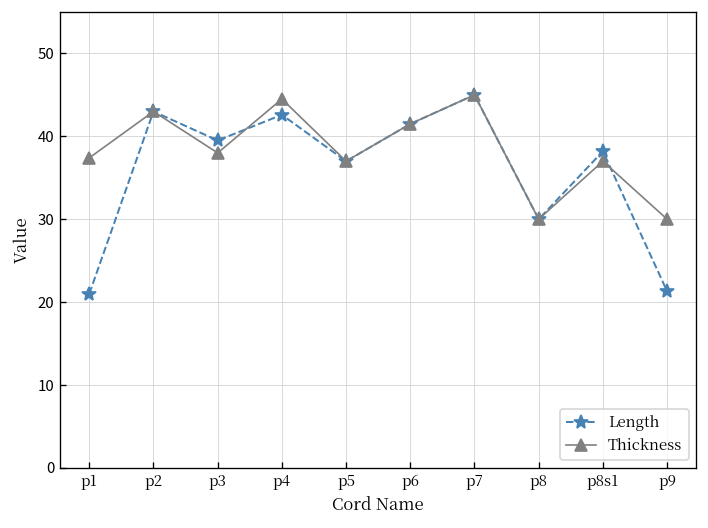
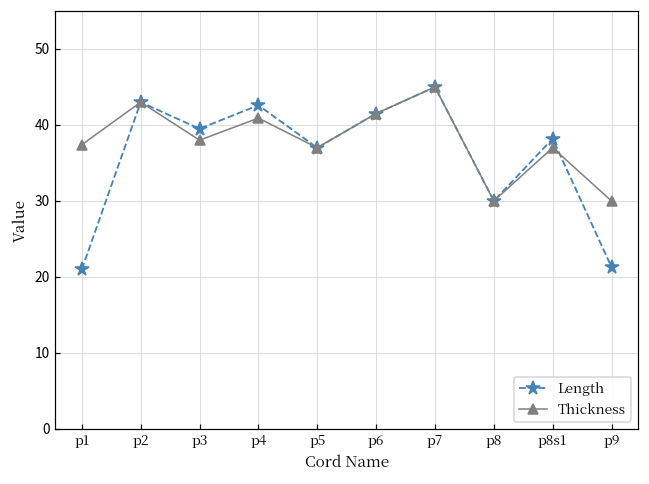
  {
    "Length": {
      "p1": 21,
      "p3": 40,
      "p4": 43,
      "p8s1": 38,
      "p9": 21
    },
    "Thickness": {
      "p1": 37,
      "p3": 38,
-     "p4": 45,
+     "p4": 41,
      "p8s1": 37,
      "p9": 30
    }
  }
